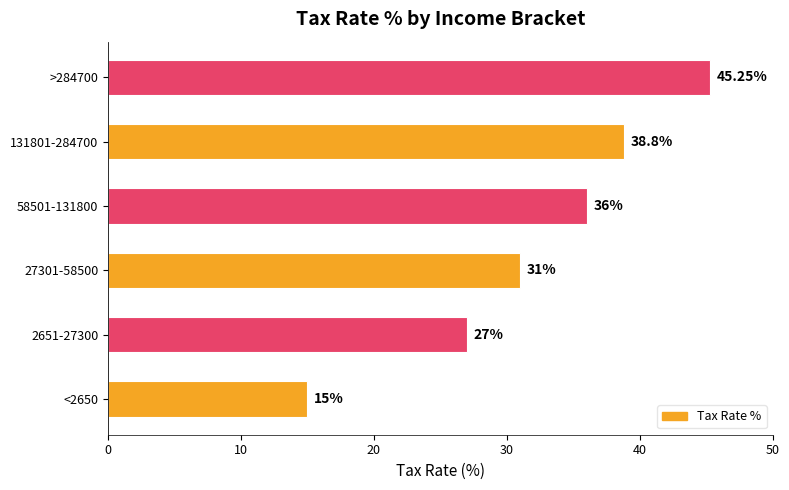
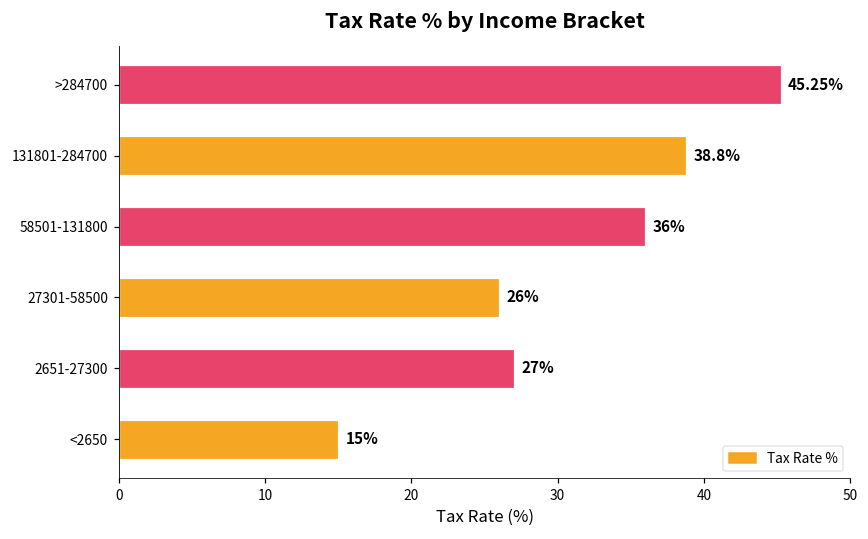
  {
    ">284700": "45.25%",
    "131801-284700": "38.8%",
    "58501-131800": "36%",
-   "27301-58500": "31%",
+   "27301-58500": "26%",
    "2651-27300": "27%",
    "<2650": "15%"
  }
